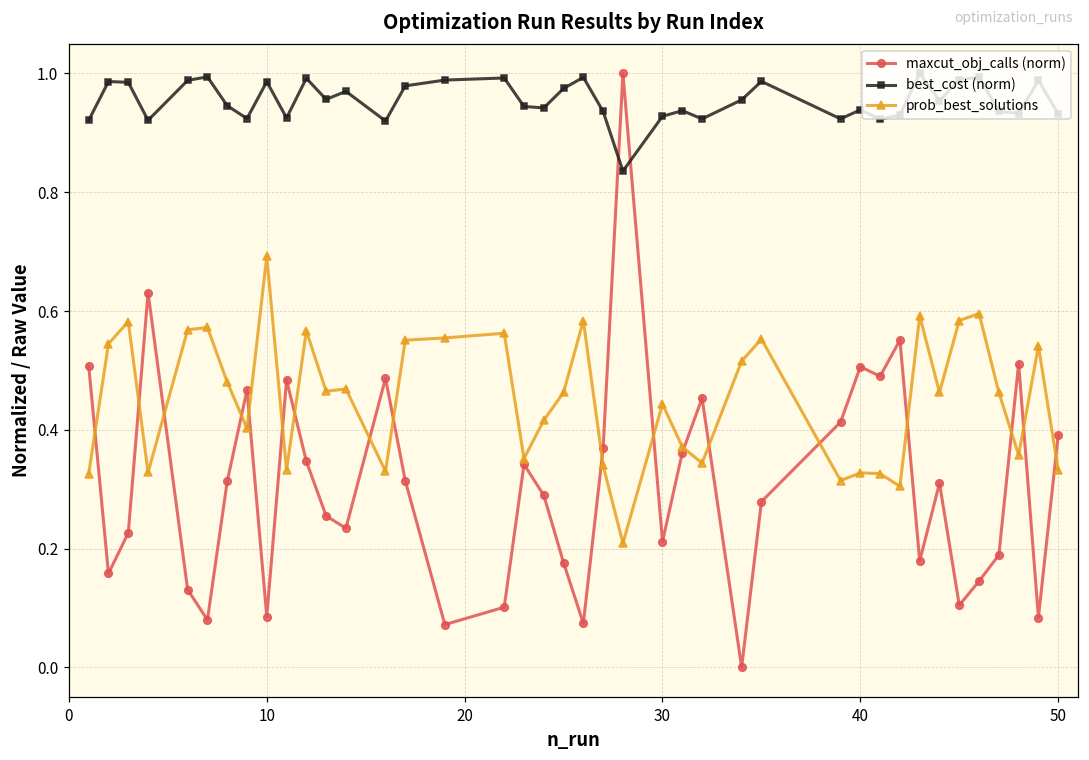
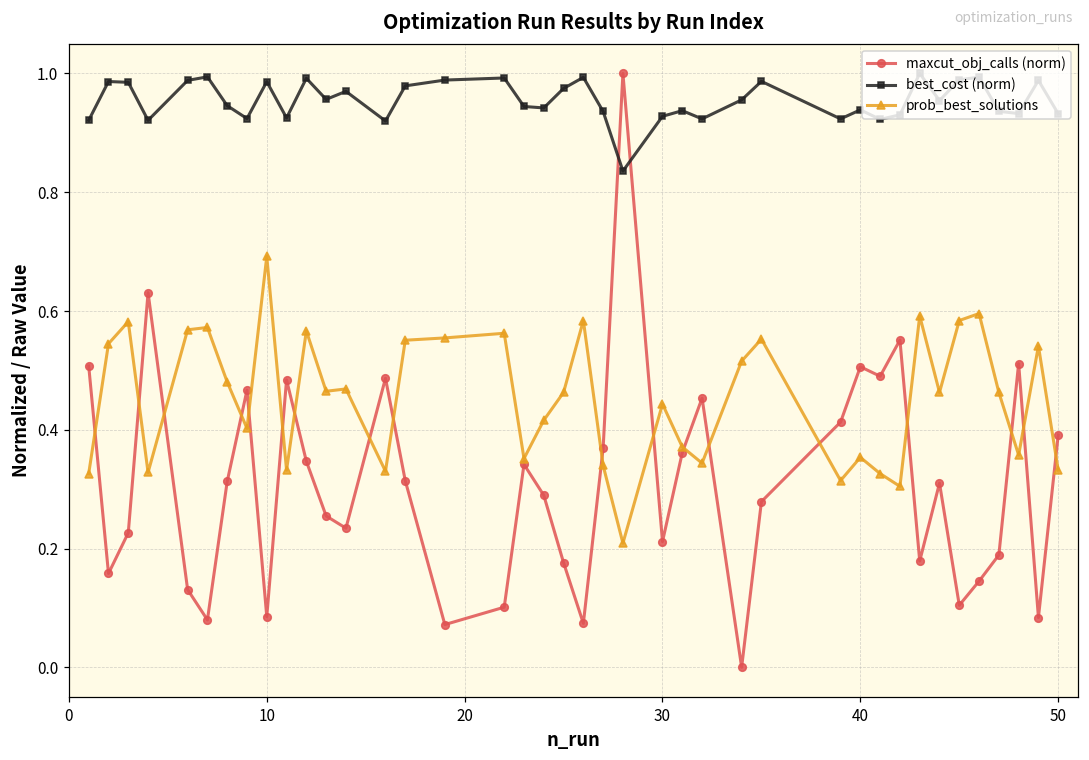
  {
    "maxcut_obj_calls (norm)": {
      "10": 0.09,
      "30": 0.21,
      "40": 0.51,
      "50": 0.39
    },
    "best_cost (norm)": {
      "10": 0.99,
      "30": 0.93,
      "40": 0.94
    },
    "prob_best_solutions": {
      "10": 0.69,
      "30": 0.44,
-     "40": 0.33,
+     "40": 0.35,
      "50": 0.33
    }
  }
